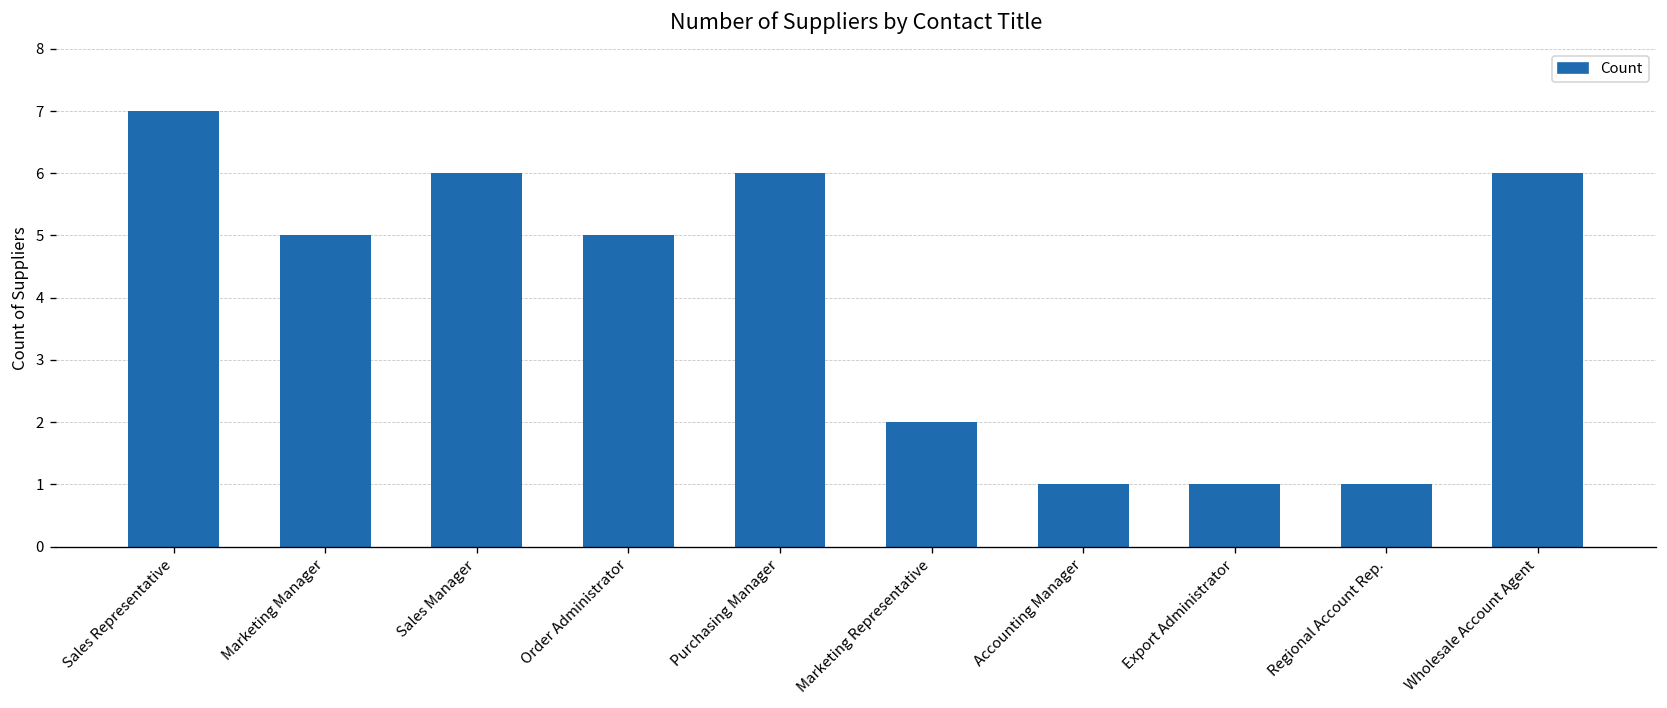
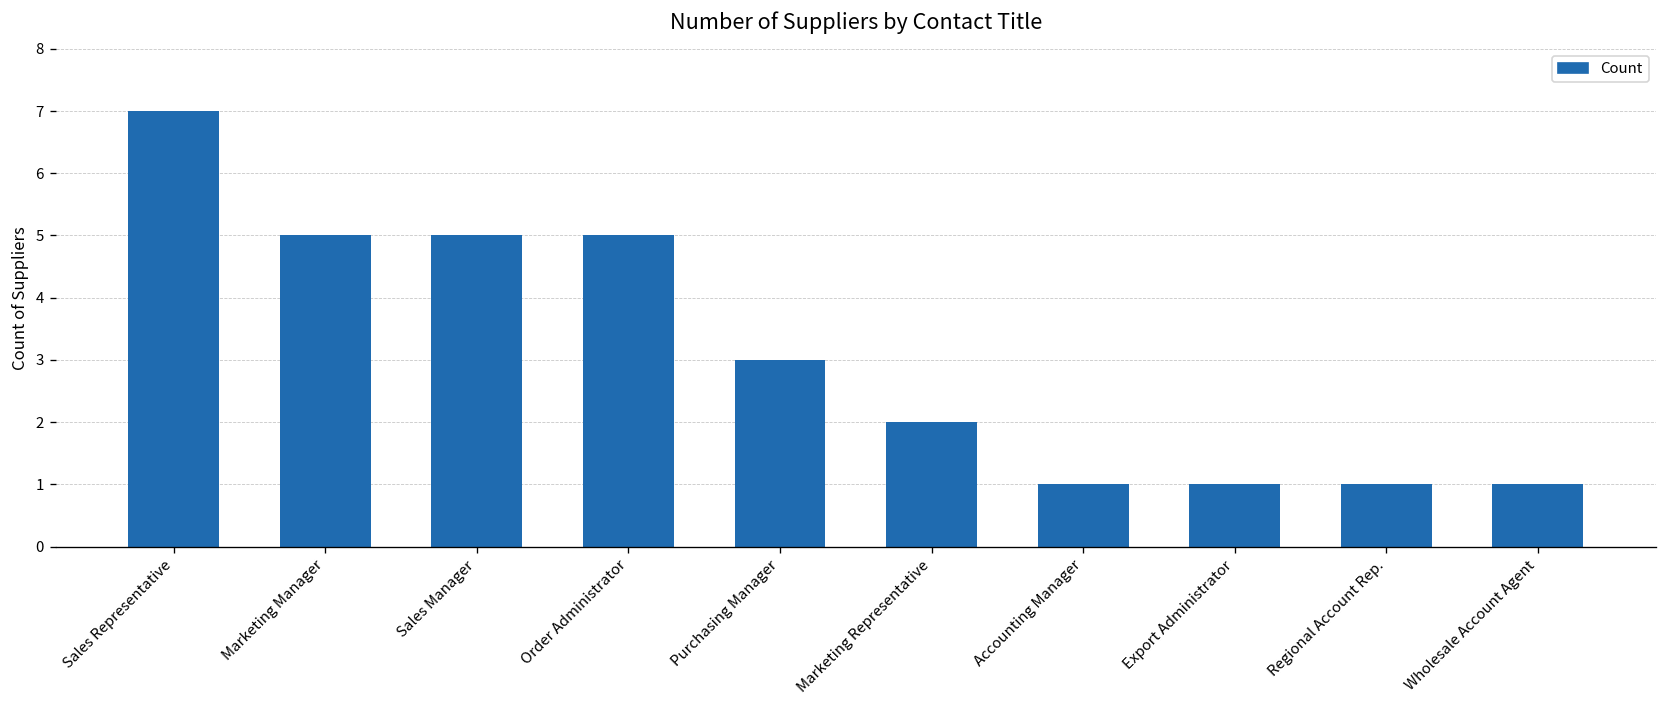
  {
    "Sales Representative": 7,
    "Marketing Manager": 5,
-   "Sales Manager": 6,
+   "Sales Manager": 5,
    "Order Administrator": 5,
-   "Purchasing Manager": 6,
+   "Purchasing Manager": 3,
    "Marketing Representative": 2,
    "Accounting Manager": 1,
    "Export Administrator": 1,
    "Regional Account Rep.": 1,
-   "Wholesale Account Agent": 6
+   "Wholesale Account Agent": 1
  }
